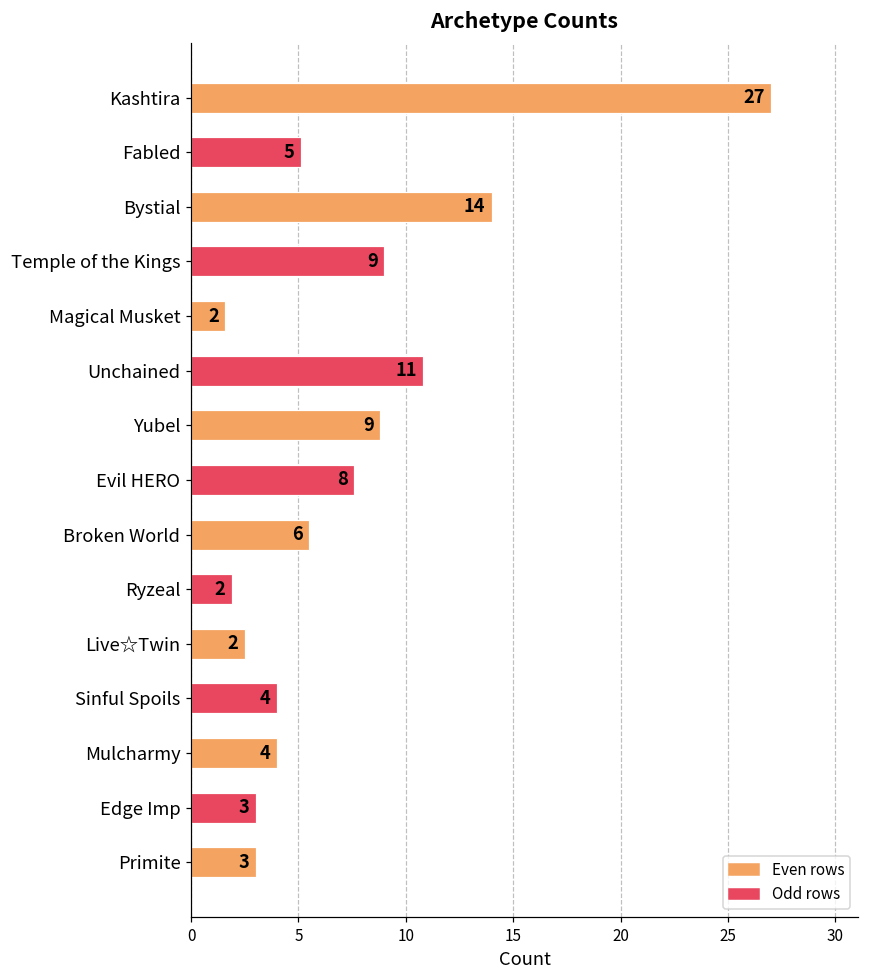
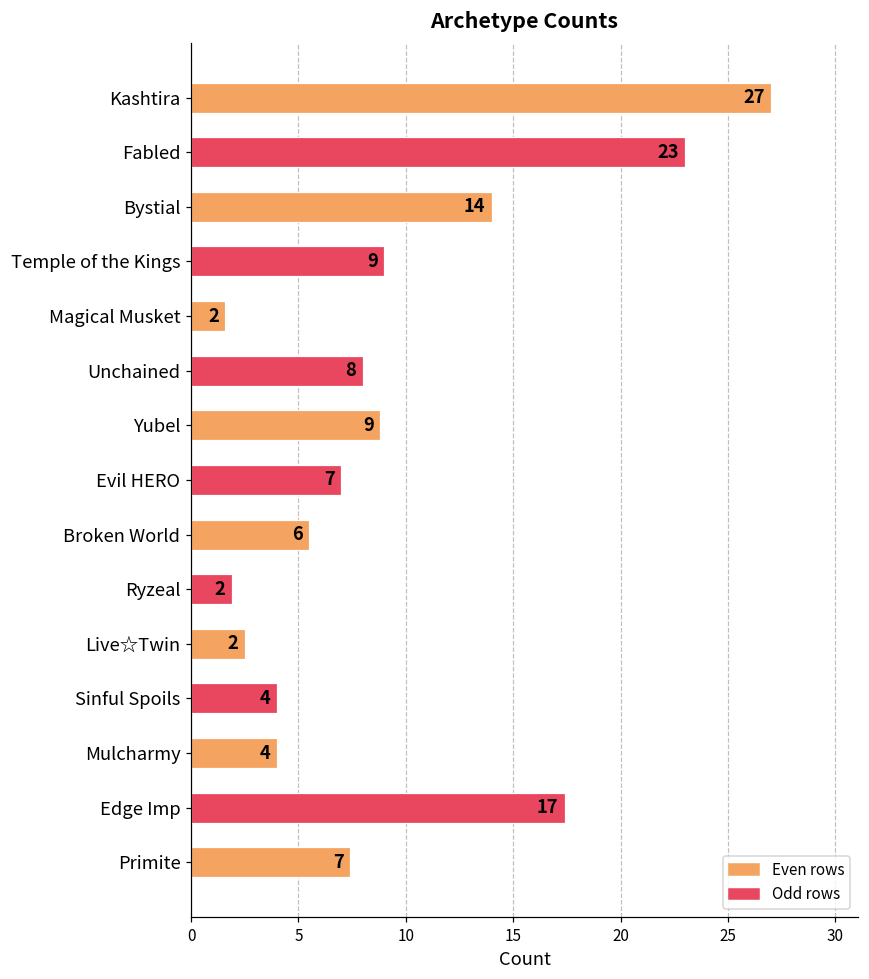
  {
    "Kashtira": 27,
-   "Fabled": 5,
+   "Fabled": 23,
    "Bystial": 14,
    "Temple of the Kings": 9,
    "Magical Musket": 2,
-   "Unchained": 11,
+   "Unchained": 8,
    "Yubel": 9,
-   "Evil HERO": 8,
+   "Evil HERO": 7,
    "Broken World": 6,
    "Ryzeal": 2,
    "Live☆Twin": 2,
    "Sinful Spoils": 4,
    "Mulcharmy": 4,
-   "Edge Imp": 3,
-   "Primite": 3
+   "Edge Imp": 17,
+   "Primite": 7
  }
